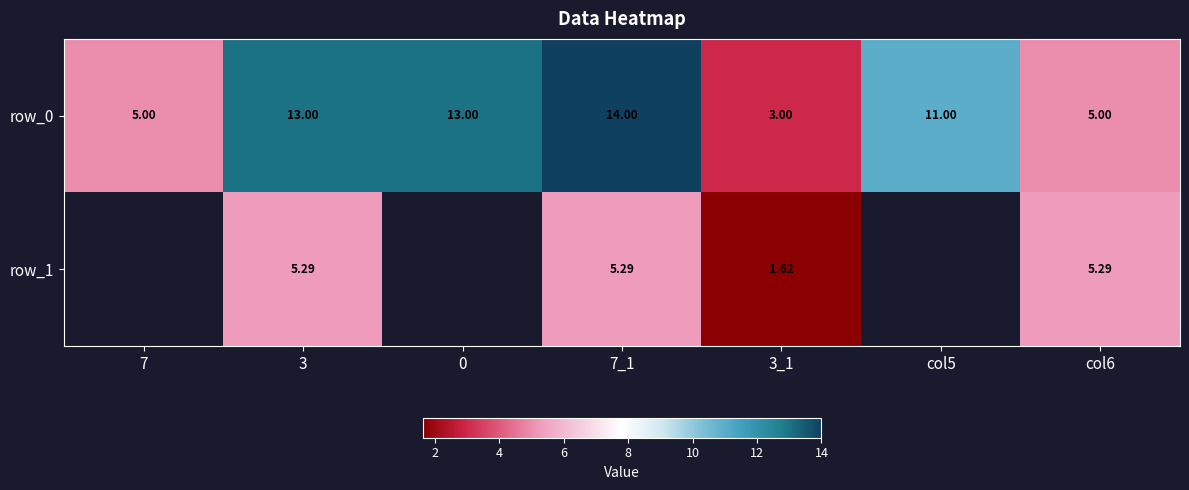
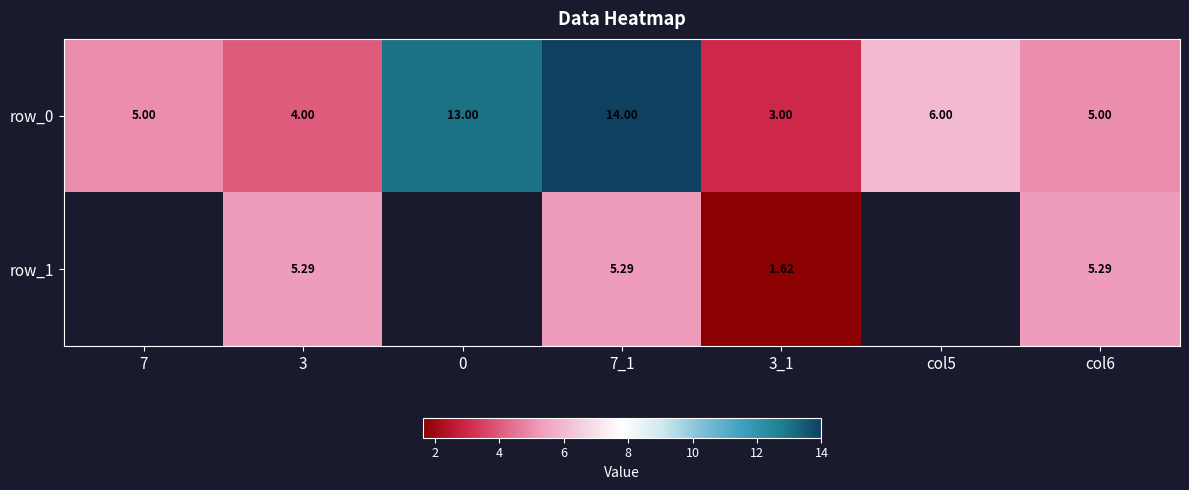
  {
    "row_0": {
      "7": 5.00,
-     "3": 13.00,
+     "3": 4.00,
      "0": 13.00,
      "7_1": 14.00,
      "3_1": 3.00,
-     "col5": 11.00,
+     "col5": 6.00,
      "col6": 5.00
    },
    "row_1": {
      "3": 5.29,
      "7_1": 5.29,
      "3_1": 1.62,
      "col6": 5.29
    }
  }
